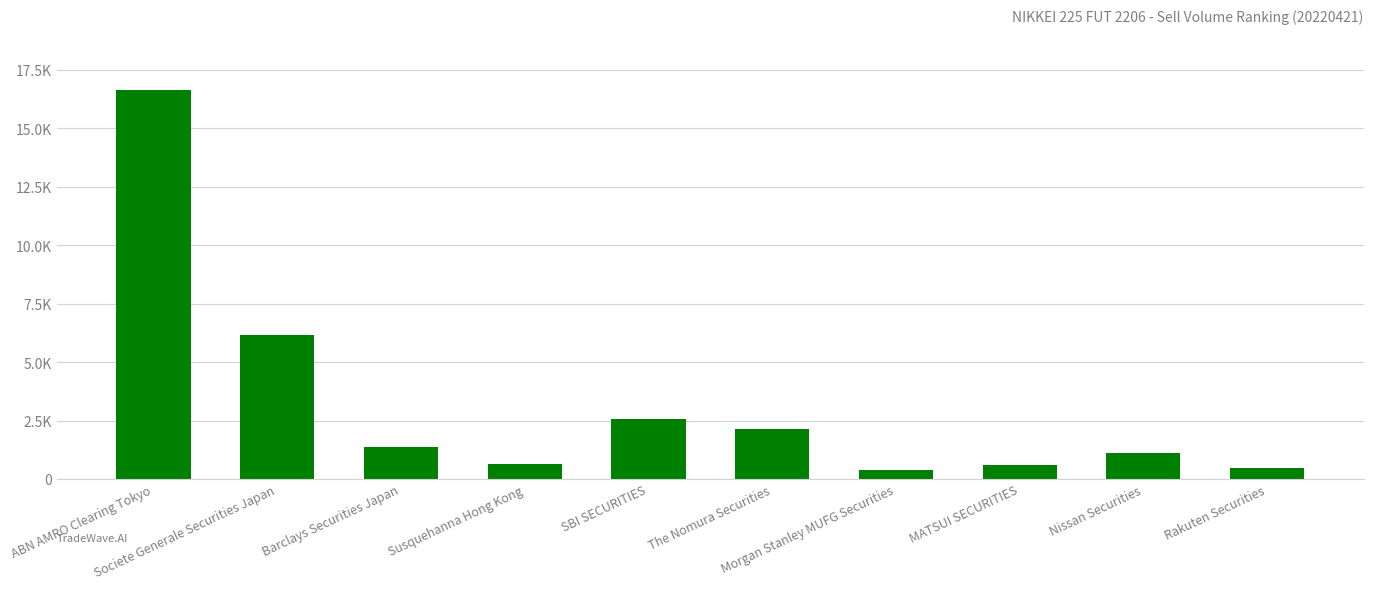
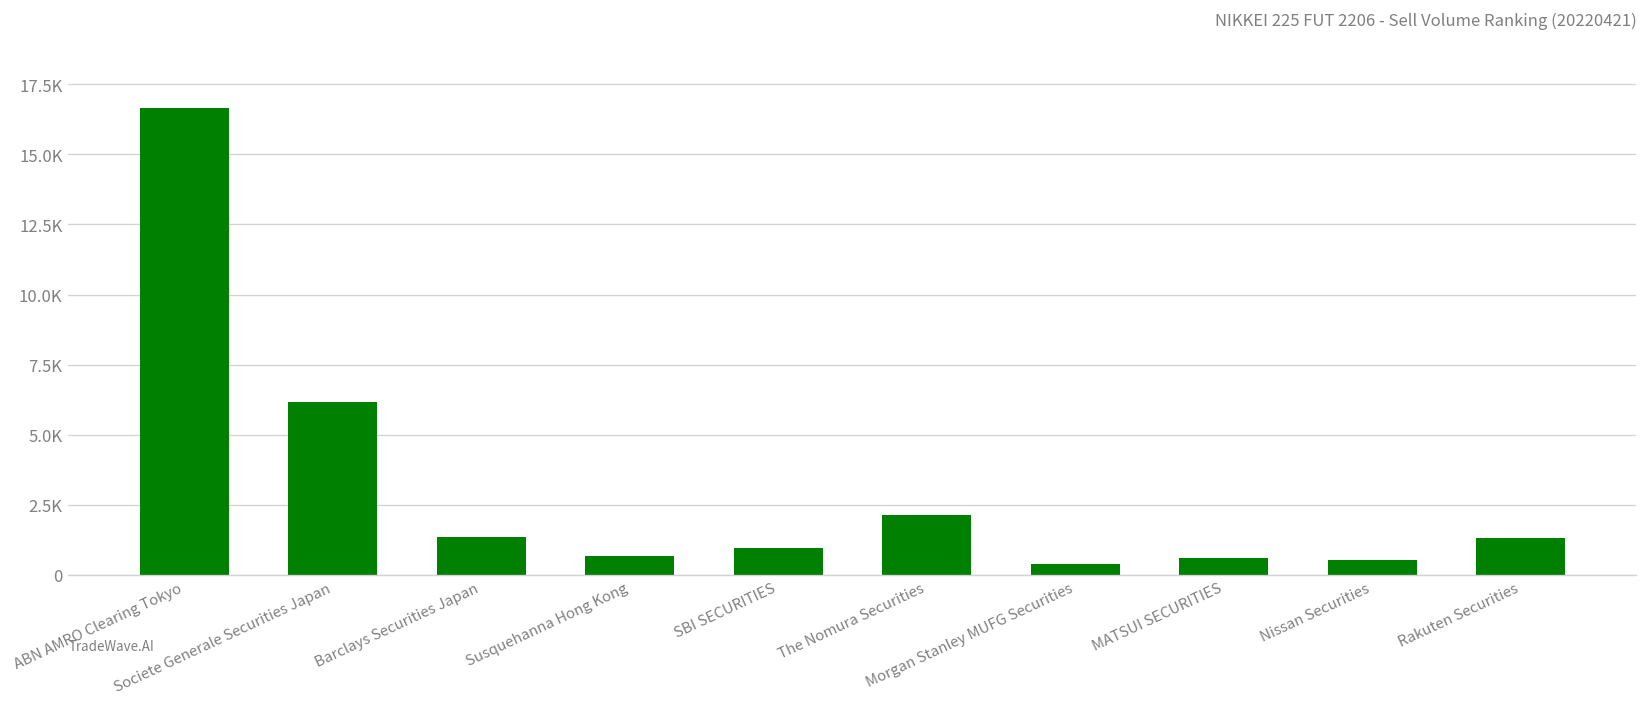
  {
    "ABN AMRO Clearing Tokyo": 16600,
    "Societe Generale Securities Japan": 6200,
    "Barclays Securities Japan": 1400,
    "Susquehanna Hong Kong": 700,
-   "SBI SECURITIES": 2500,
+   "SBI SECURITIES": 900,
    "The Nomura Securities": 2100,
    "Morgan Stanley MUFG Securities": 400,
    "MATSUI SECURITIES": 600,
-   "Nissan Securities": 1100,
-   "Rakuten Securities": 500
+   "Nissan Securities": 500,
+   "Rakuten Securities": 1300
  }
